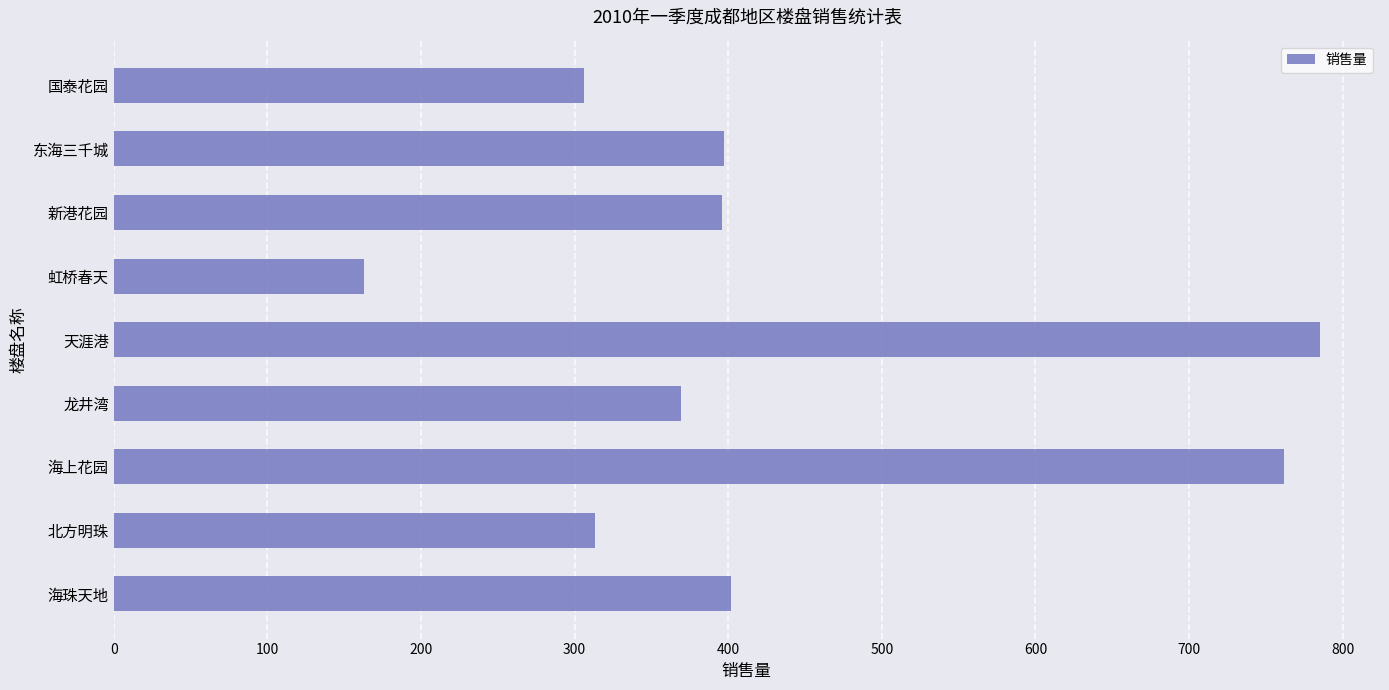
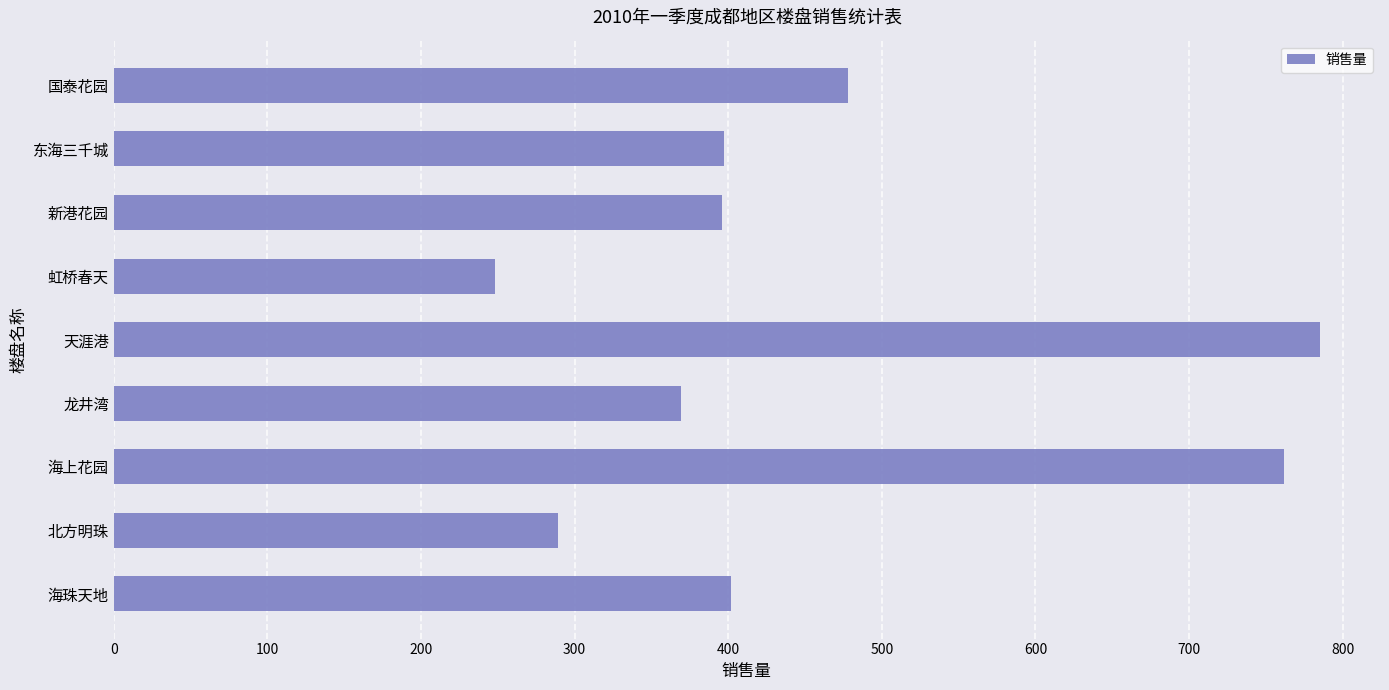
  {
-   "国泰花园": 306,
+   "国泰花园": 478,
    "东海三千城": 397,
    "新港花园": 396,
-   "虹桥春天": 163,
+   "虹桥春天": 248,
    "天涯港": 785,
    "龙井湾": 369,
    "海上花园": 762,
-   "北方明珠": 313,
+   "北方明珠": 289,
    "海珠天地": 402
  }
